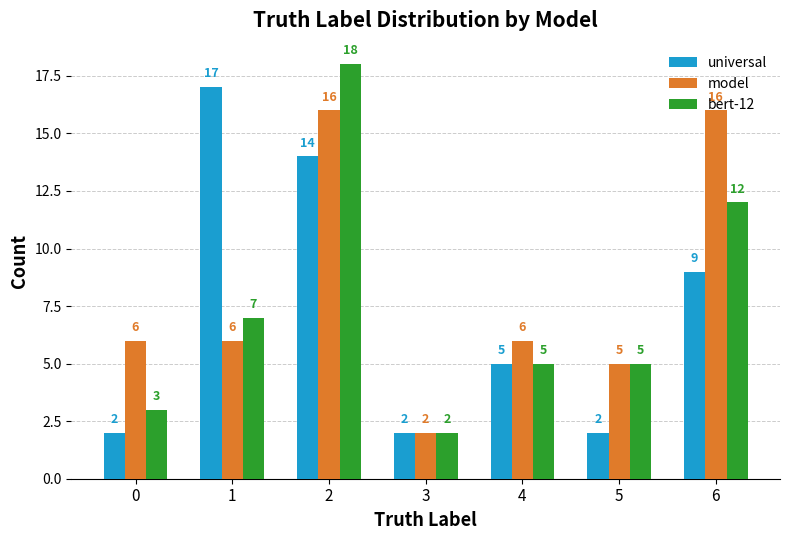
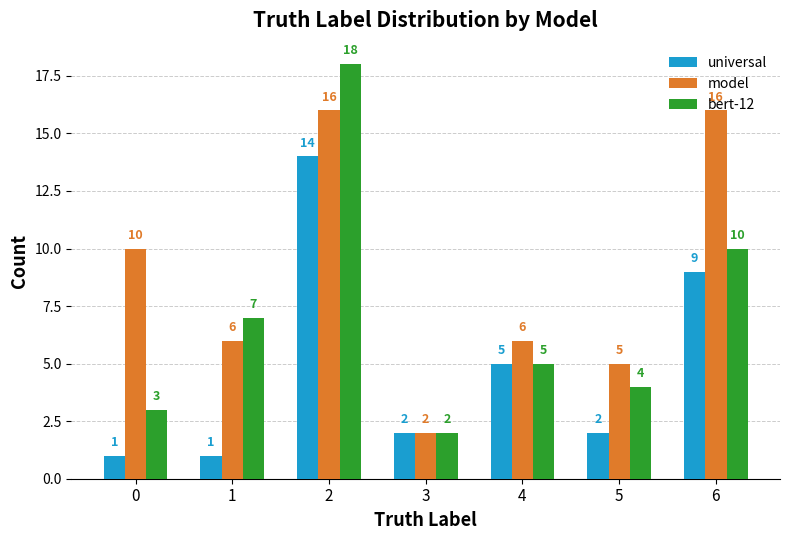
  {
    "universal": {
-     "0": 2,
-     "1": 17,
+     "0": 1,
+     "1": 1,
      "2": 14,
      "3": 2,
      "4": 5,
      "5": 2,
      "6": 9
    },
    "model": {
-     "0": 6,
+     "0": 10,
      "1": 6,
      "2": 16,
      "3": 2,
      "4": 6,
      "5": 5,
      "6": 16
    },
    "bert-12": {
      "0": 3,
      "1": 7,
      "2": 18,
      "3": 2,
      "4": 5,
-     "5": 5,
-     "6": 12
+     "5": 4,
+     "6": 10
    }
  }
